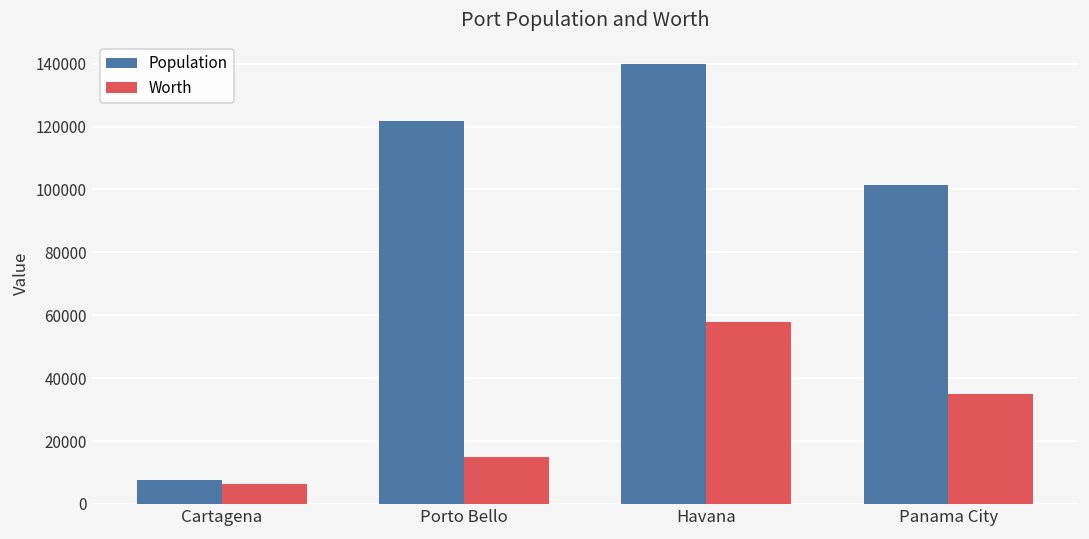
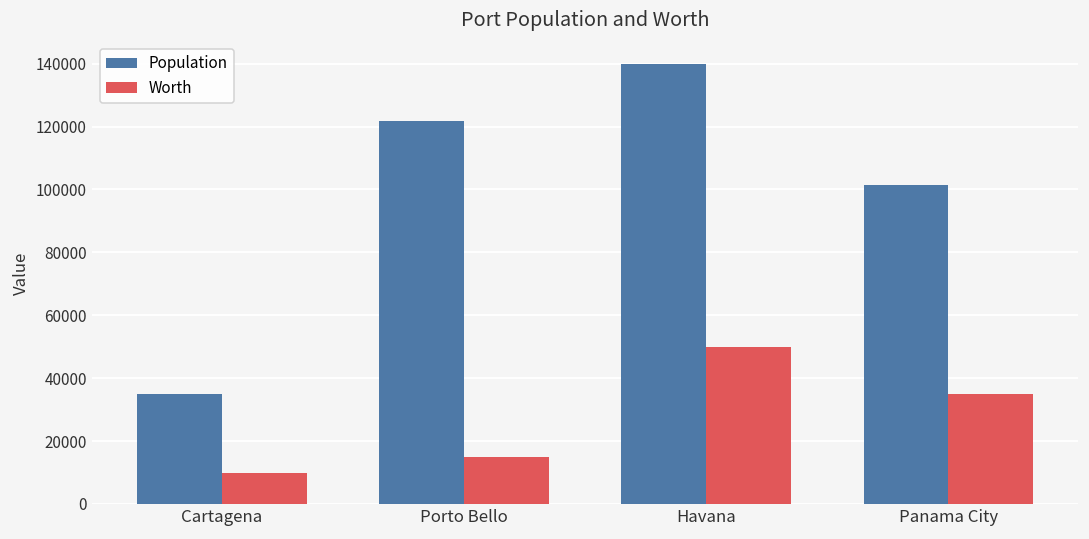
  {
    "Population": {
-     "Cartagena": 8000,
+     "Cartagena": 35000,
      "Porto Bello": 122000,
      "Havana": 140000,
      "Panama City": 102000
    },
    "Worth": {
-     "Cartagena": 6000,
+     "Cartagena": 10000,
      "Porto Bello": 15000,
-     "Havana": 58000,
+     "Havana": 50000,
      "Panama City": 35000
    }
  }
